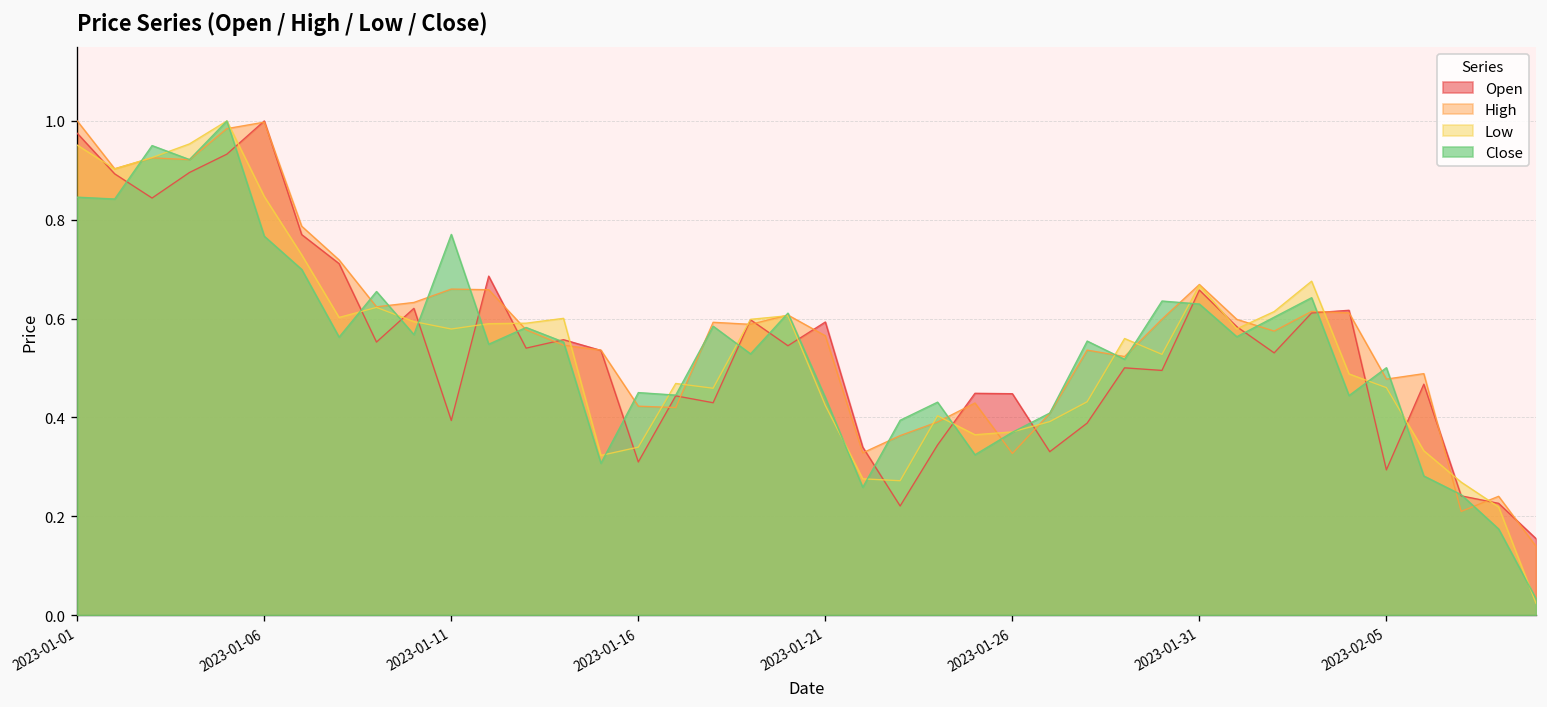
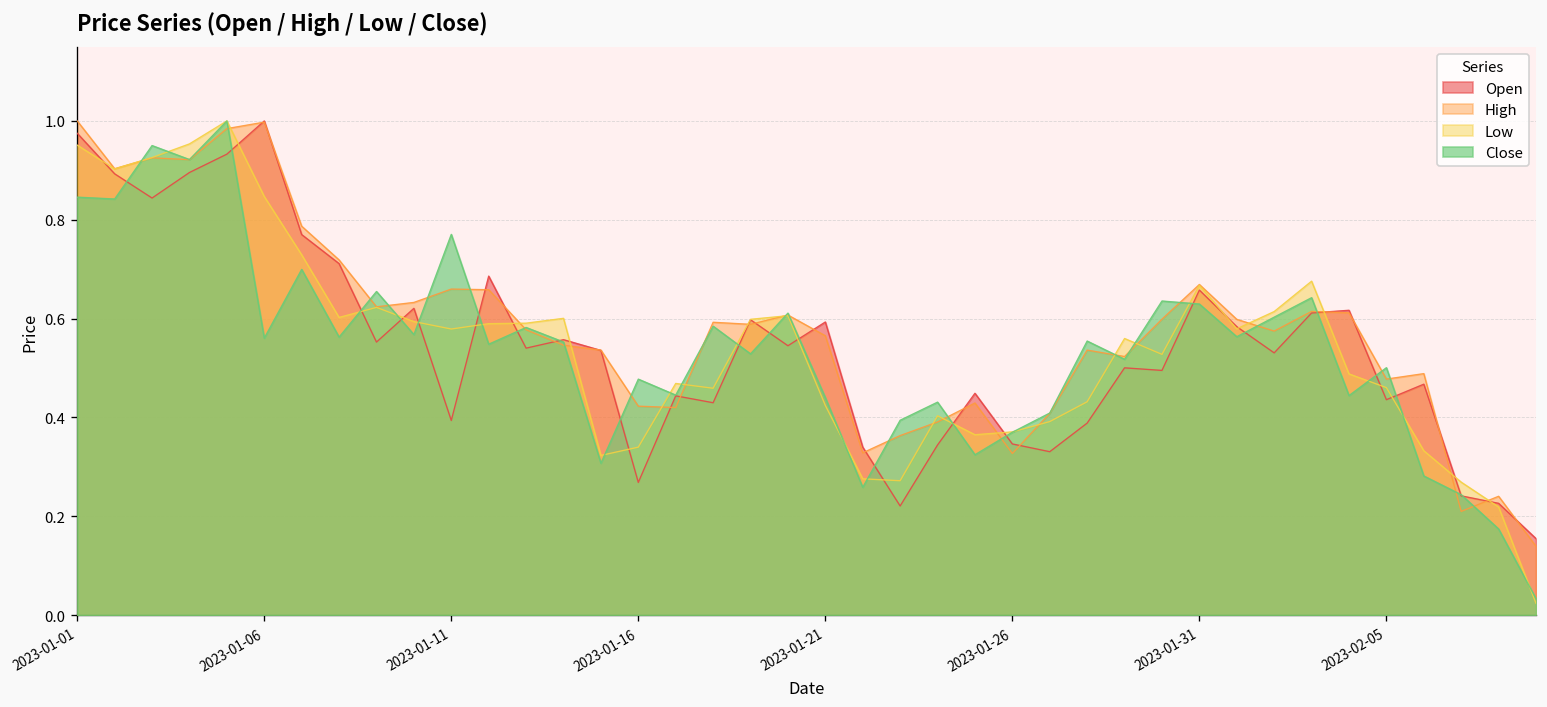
  {
    "Open": {
      "2023-01-01": 0.97,
      "2023-01-11": 0.39,
-     "2023-01-16": 0.31,
+     "2023-01-16": 0.27,
      "2023-01-21": 0.59,
-     "2023-01-26": 0.45,
+     "2023-01-26": 0.35,
      "2023-01-31": 0.66,
-     "2023-02-05": 0.29
+     "2023-02-05": 0.44
    },
    "Close": {
      "2023-01-01": 0.85,
-     "2023-01-06": 0.77,
+     "2023-01-06": 0.56,
      "2023-01-11": 0.77,
-     "2023-01-16": 0.45,
+     "2023-01-16": 0.48,
      "2023-01-21": 0.44,
      "2023-01-31": 0.63,
      "2023-02-05": 0.50
    }
  }
